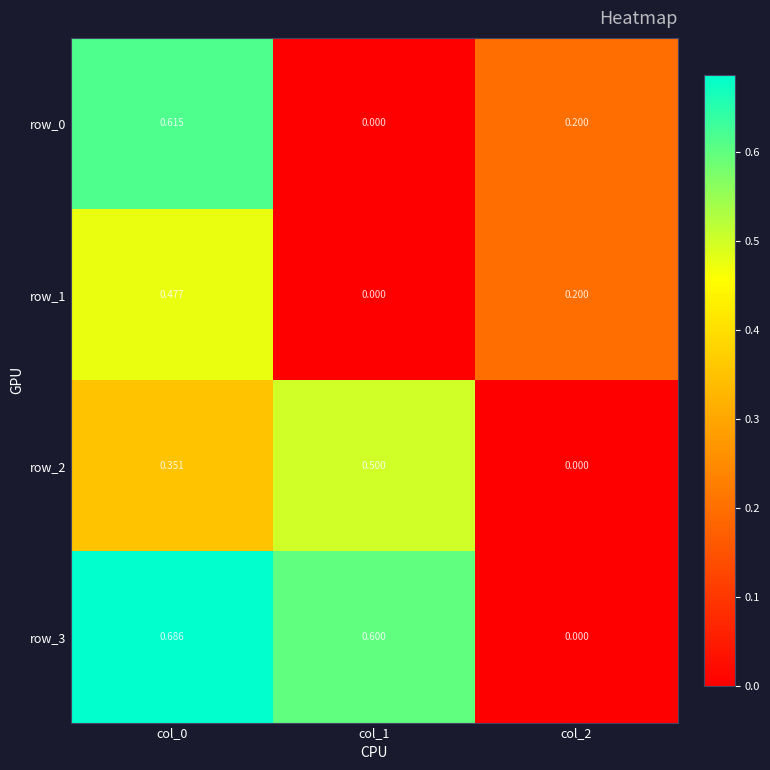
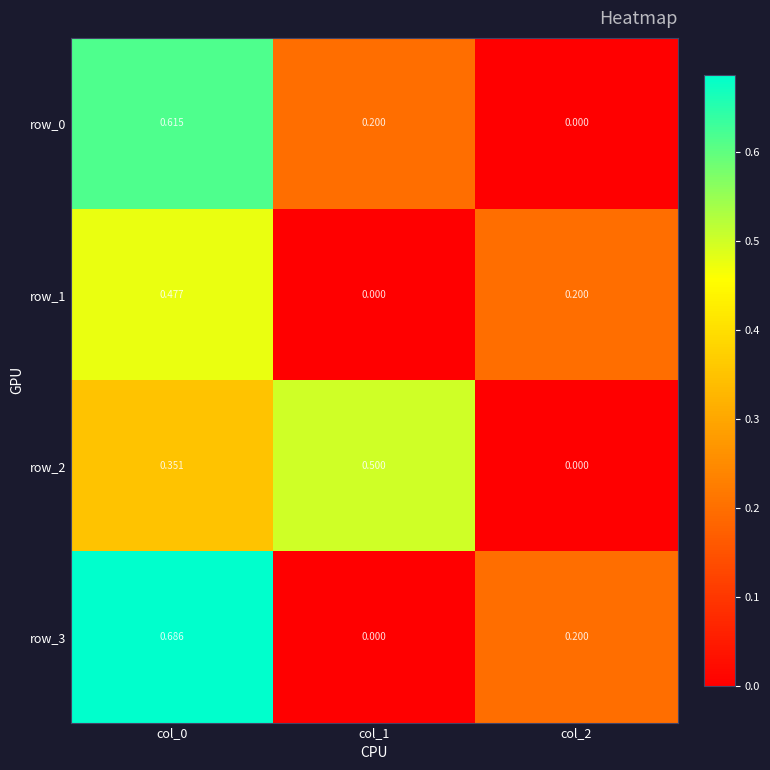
  {
    "row_0": {
      "col_0": 0.615,
-     "col_1": 0.000,
-     "col_2": 0.200
+     "col_1": 0.200,
+     "col_2": 0.000
    },
    "row_1": {
      "col_0": 0.477,
      "col_1": 0.000,
      "col_2": 0.200
    },
    "row_2": {
      "col_0": 0.351,
      "col_1": 0.500,
      "col_2": 0.000
    },
    "row_3": {
      "col_0": 0.686,
-     "col_1": 0.600,
-     "col_2": 0.000
+     "col_1": 0.000,
+     "col_2": 0.200
    }
  }
